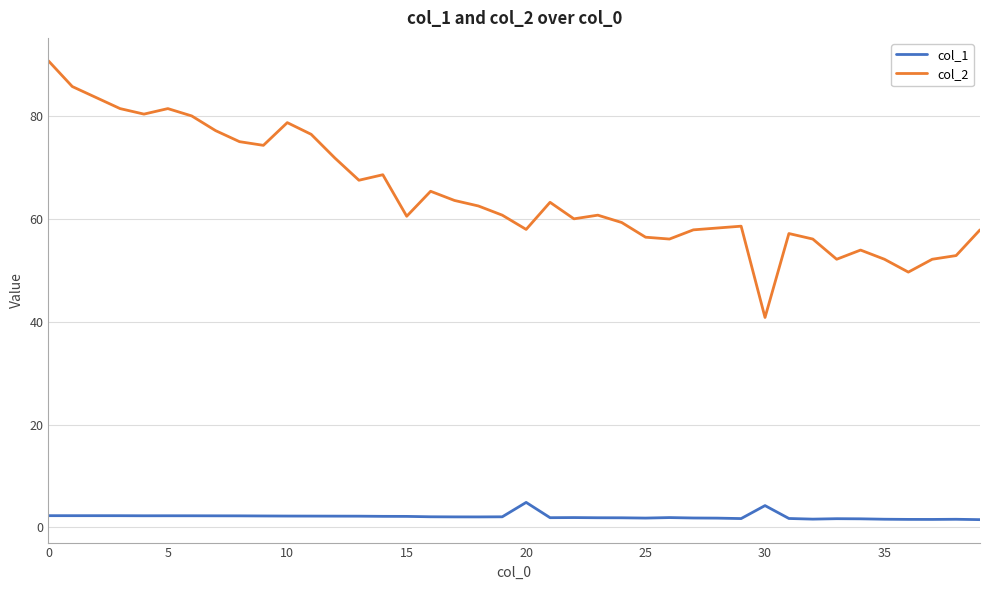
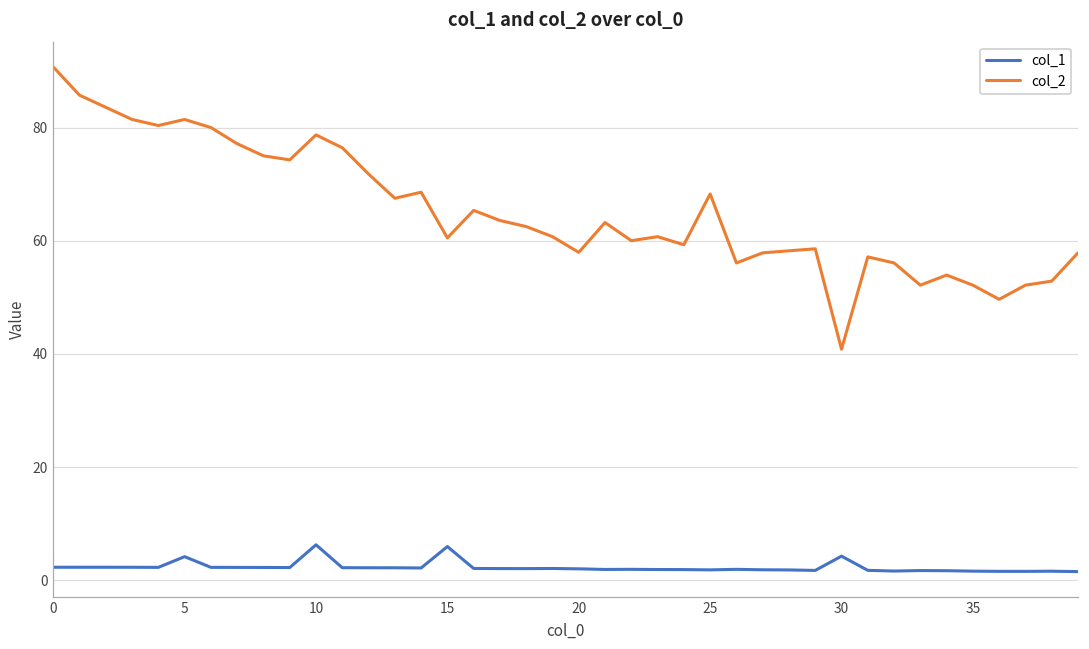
  {
    "col_1": {
      "0": 2,
-     "5": 2,
-     "10": 2,
-     "15": 2,
-     "20": 5,
+     "5": 4,
+     "10": 6,
+     "15": 6,
+     "20": 2,
      "25": 2,
      "30": 4,
      "35": 2
    },
    "col_2": {
      "0": 91,
      "5": 81,
      "10": 79,
      "15": 61,
      "20": 58,
-     "25": 56,
+     "25": 68,
      "30": 41,
      "35": 52
    }
  }
